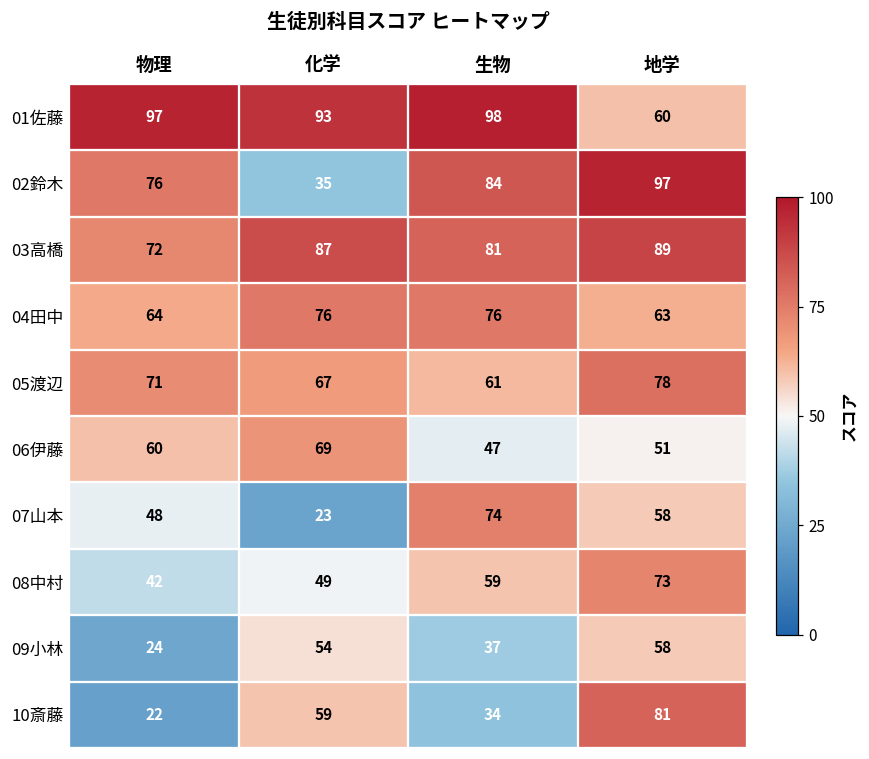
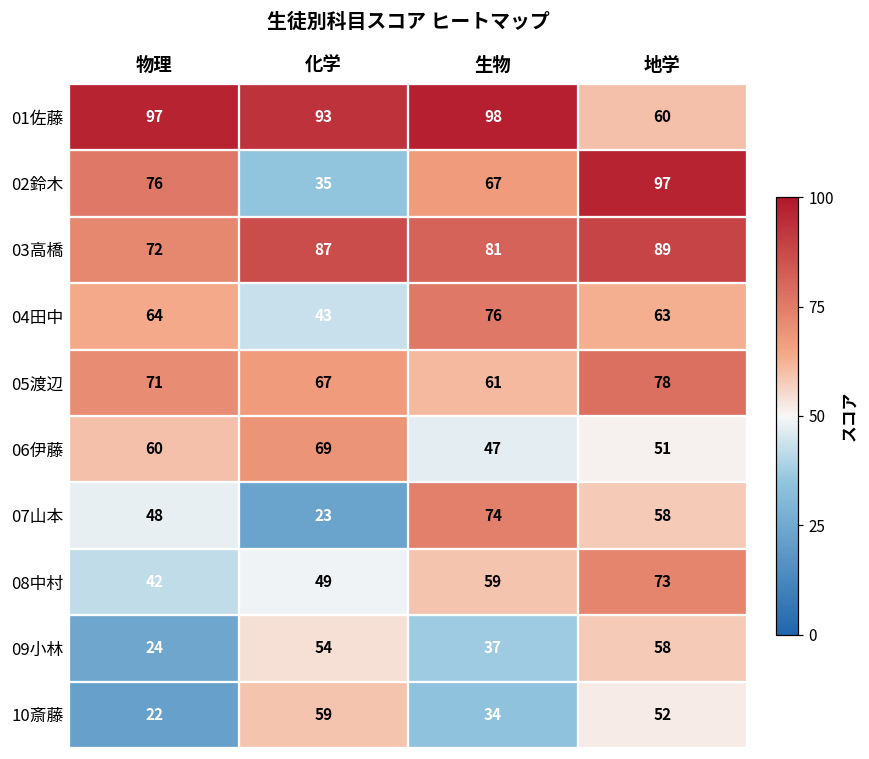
  {
    "01佐藤": {
      "物理": 97,
      "化学": 93,
      "生物": 98,
      "地学": 60
    },
    "02鈴木": {
      "物理": 76,
      "化学": 35,
-     "生物": 84,
+     "生物": 67,
      "地学": 97
    },
    "03高橋": {
      "物理": 72,
      "化学": 87,
      "生物": 81,
      "地学": 89
    },
    "04田中": {
      "物理": 64,
-     "化学": 76,
+     "化学": 43,
      "生物": 76,
      "地学": 63
    },
    "05渡辺": {
      "物理": 71,
      "化学": 67,
      "生物": 61,
      "地学": 78
    },
    "06伊藤": {
      "物理": 60,
      "化学": 69,
      "生物": 47,
      "地学": 51
    },
    "07山本": {
      "物理": 48,
      "化学": 23,
      "生物": 74,
      "地学": 58
    },
    "08中村": {
      "物理": 42,
      "化学": 49,
      "生物": 59,
      "地学": 73
    },
    "09小林": {
      "物理": 24,
      "化学": 54,
      "生物": 37,
      "地学": 58
    },
    "10斎藤": {
      "物理": 22,
      "化学": 59,
      "生物": 34,
-     "地学": 81
+     "地学": 52
    }
  }
